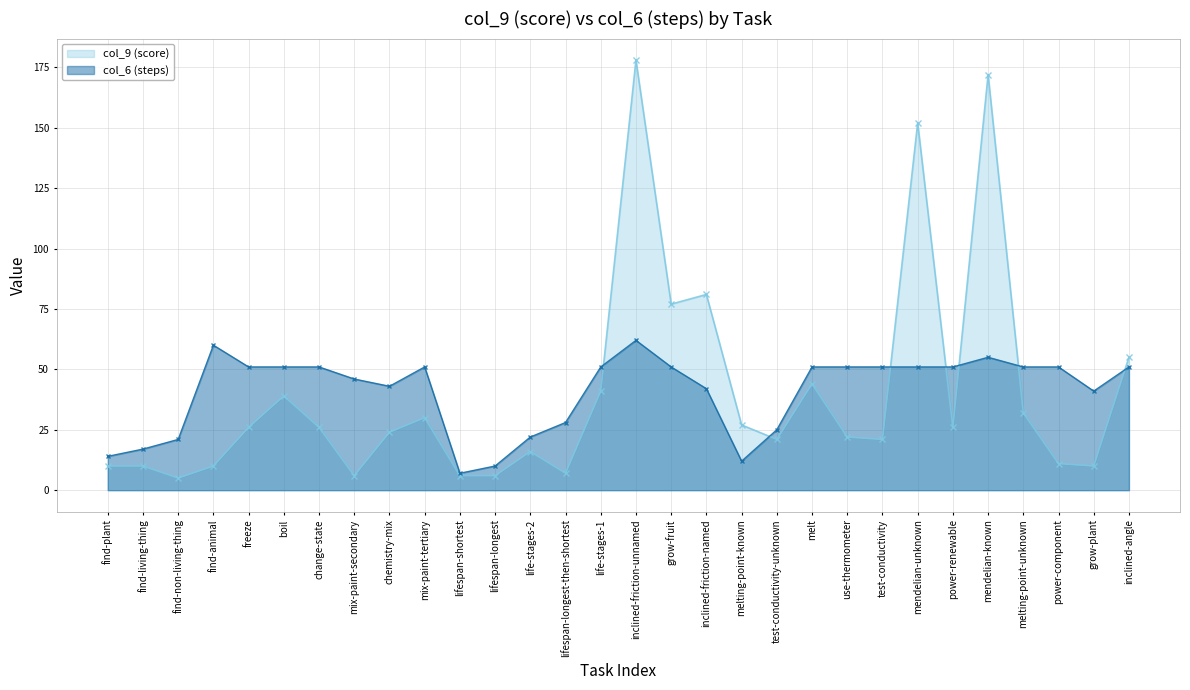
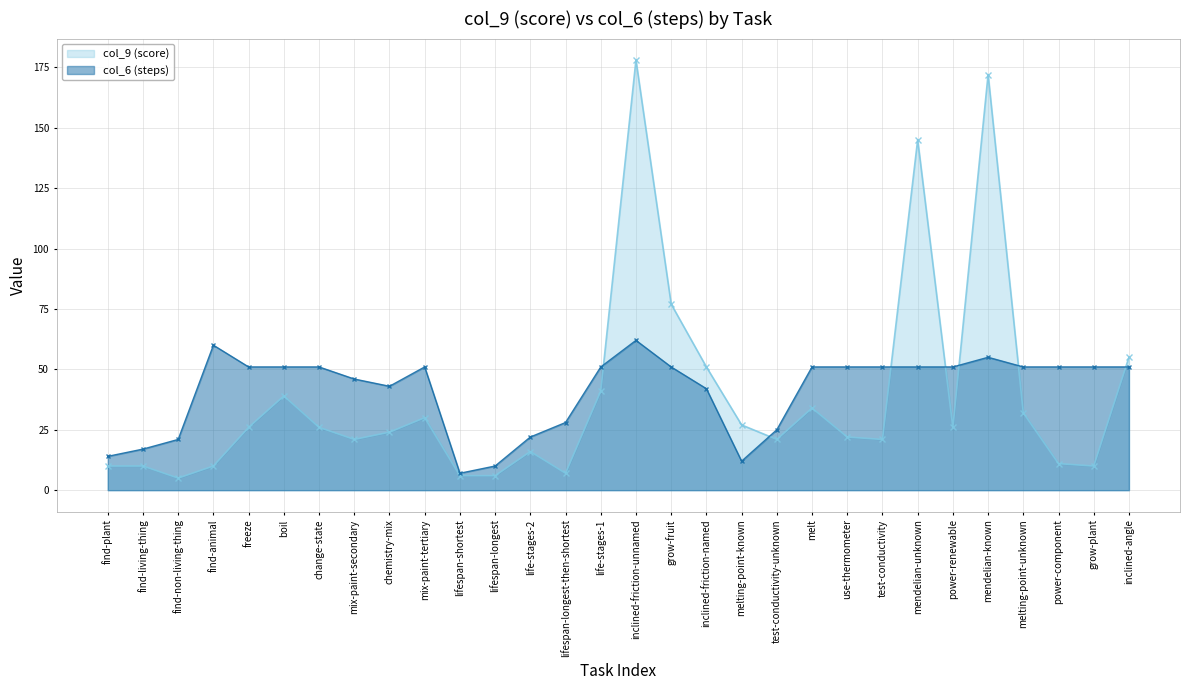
  {
    "col_9 (score)": {
      "find-plant": 10,
      "find-living-thing": 10,
      "find-non-living-thing": 5,
      "find-animal": 10,
      "freeze": 26,
      "boil": 39,
      "change-state": 26,
-     "mix-paint-secondary": 6,
+     "mix-paint-secondary": 21,
      "chemistry-mix": 24,
      "mix-paint-tertiary": 30,
      "lifespan-longest": 6,
      "life-stages-2": 16,
      "lifespan-longest-then-shortest": 7,
      "life-stages-1": 41,
      "inclined-friction-unnamed": 178,
      "grow-fruit": 77,
-     "inclined-friction-named": 81,
+     "inclined-friction-named": 51,
      "melting-point-known": 27,
      "test-conductivity-unknown": 21,
-     "melt": 44,
+     "melt": 34,
      "use-thermometer": 22,
      "test-conductivity": 21,
-     "mendelian-unknown": 152,
+     "mendelian-unknown": 145,
      "power-renewable": 26,
      "mendelian-known": 172,
      "melting-point-unknown": 32,
      "power-component": 11,
      "grow-plant": 10,
      "inclined-angle": 55
    },
    "col_6 (steps)": {
      "find-plant": 14,
      "find-living-thing": 17,
      "find-non-living-thing": 21,
      "find-animal": 60,
      "freeze": 51,
      "boil": 51,
      "change-state": 51,
      "mix-paint-secondary": 46,
      "chemistry-mix": 43,
      "mix-paint-tertiary": 51,
      "lifespan-longest": 10,
      "life-stages-2": 22,
      "lifespan-longest-then-shortest": 28,
      "life-stages-1": 51,
      "inclined-friction-unnamed": 62,
      "grow-fruit": 51,
      "inclined-friction-named": 42,
      "melting-point-known": 12,
      "test-conductivity-unknown": 25,
      "melt": 51,
      "use-thermometer": 51,
      "test-conductivity": 51,
      "mendelian-unknown": 51,
      "power-renewable": 51,
      "mendelian-known": 55,
      "melting-point-unknown": 51,
      "power-component": 51,
-     "grow-plant": 41,
+     "grow-plant": 51,
      "inclined-angle": 51
    }
  }
